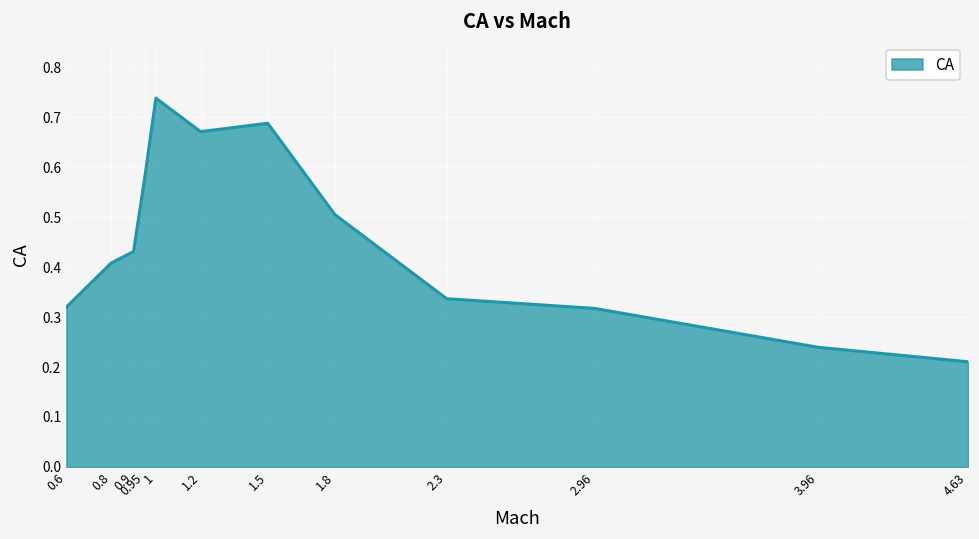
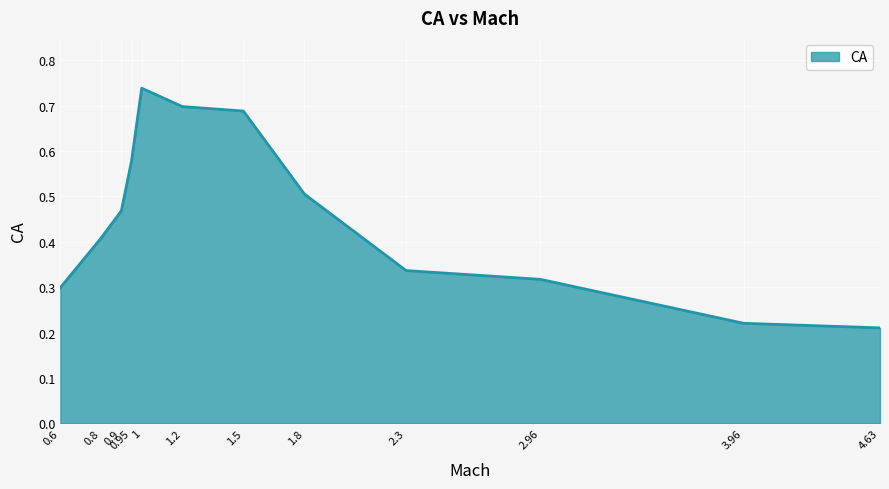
  {
-   "0.6": 0.32,
+   "0.6": 0.30,
    "0.8": 0.41,
-   "0.9": 0.43,
+   "0.9": 0.47,
    "0.95": 0.58,
    "1": 0.74,
-   "1.2": 0.67,
+   "1.2": 0.70,
    "1.5": 0.69,
    "1.8": 0.51,
    "2.3": 0.34,
    "2.96": 0.32,
-   "3.96": 0.24,
+   "3.96": 0.22,
    "4.63": 0.21
  }
